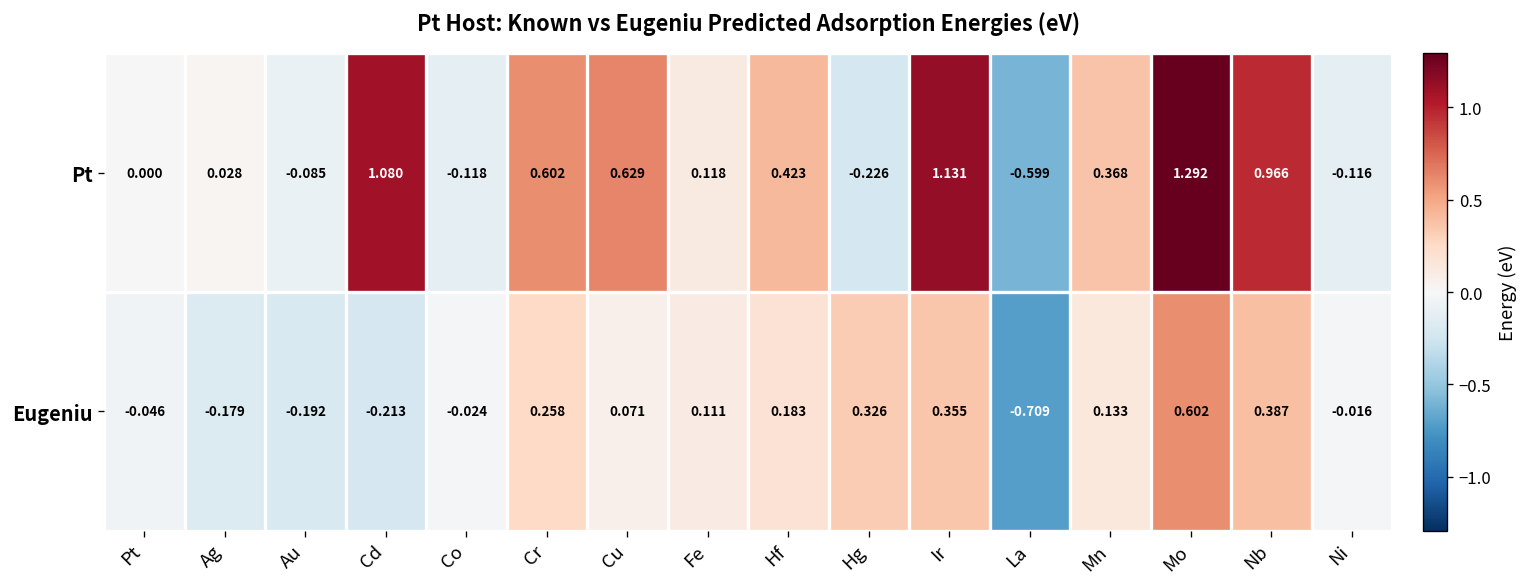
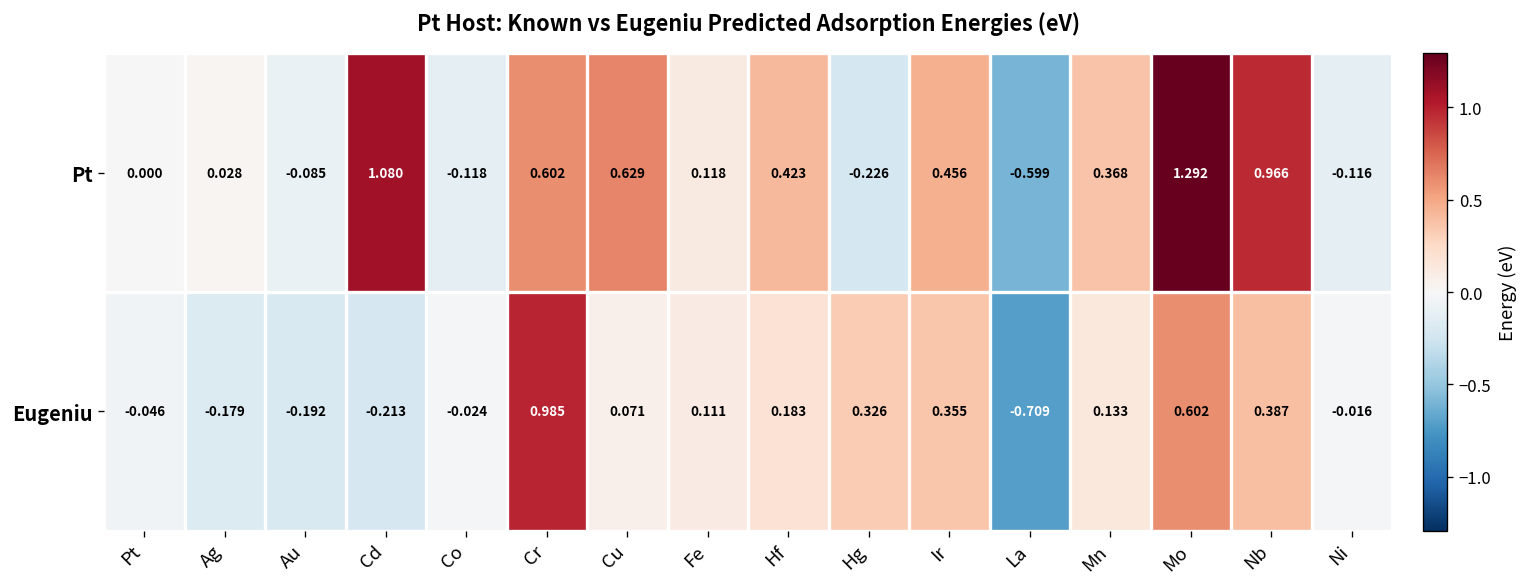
  {
    "Pt": {
      "Pt": 0.000,
      "Ag": 0.028,
      "Au": -0.085,
      "Cd": 1.080,
      "Co": -0.118,
      "Cr": 0.602,
      "Cu": 0.629,
      "Fe": 0.118,
      "Hf": 0.423,
      "Hg": -0.226,
-     "Ir": 1.131,
+     "Ir": 0.456,
      "La": -0.599,
      "Mn": 0.368,
      "Mo": 1.292,
      "Nb": 0.966,
      "Ni": -0.116
    },
    "Eugeniu": {
      "Pt": -0.046,
      "Ag": -0.179,
      "Au": -0.192,
      "Cd": -0.213,
      "Co": -0.024,
-     "Cr": 0.258,
+     "Cr": 0.985,
      "Cu": 0.071,
      "Fe": 0.111,
      "Hf": 0.183,
      "Hg": 0.326,
      "Ir": 0.355,
      "La": -0.709,
      "Mn": 0.133,
      "Mo": 0.602,
      "Nb": 0.387,
      "Ni": -0.016
    }
  }
